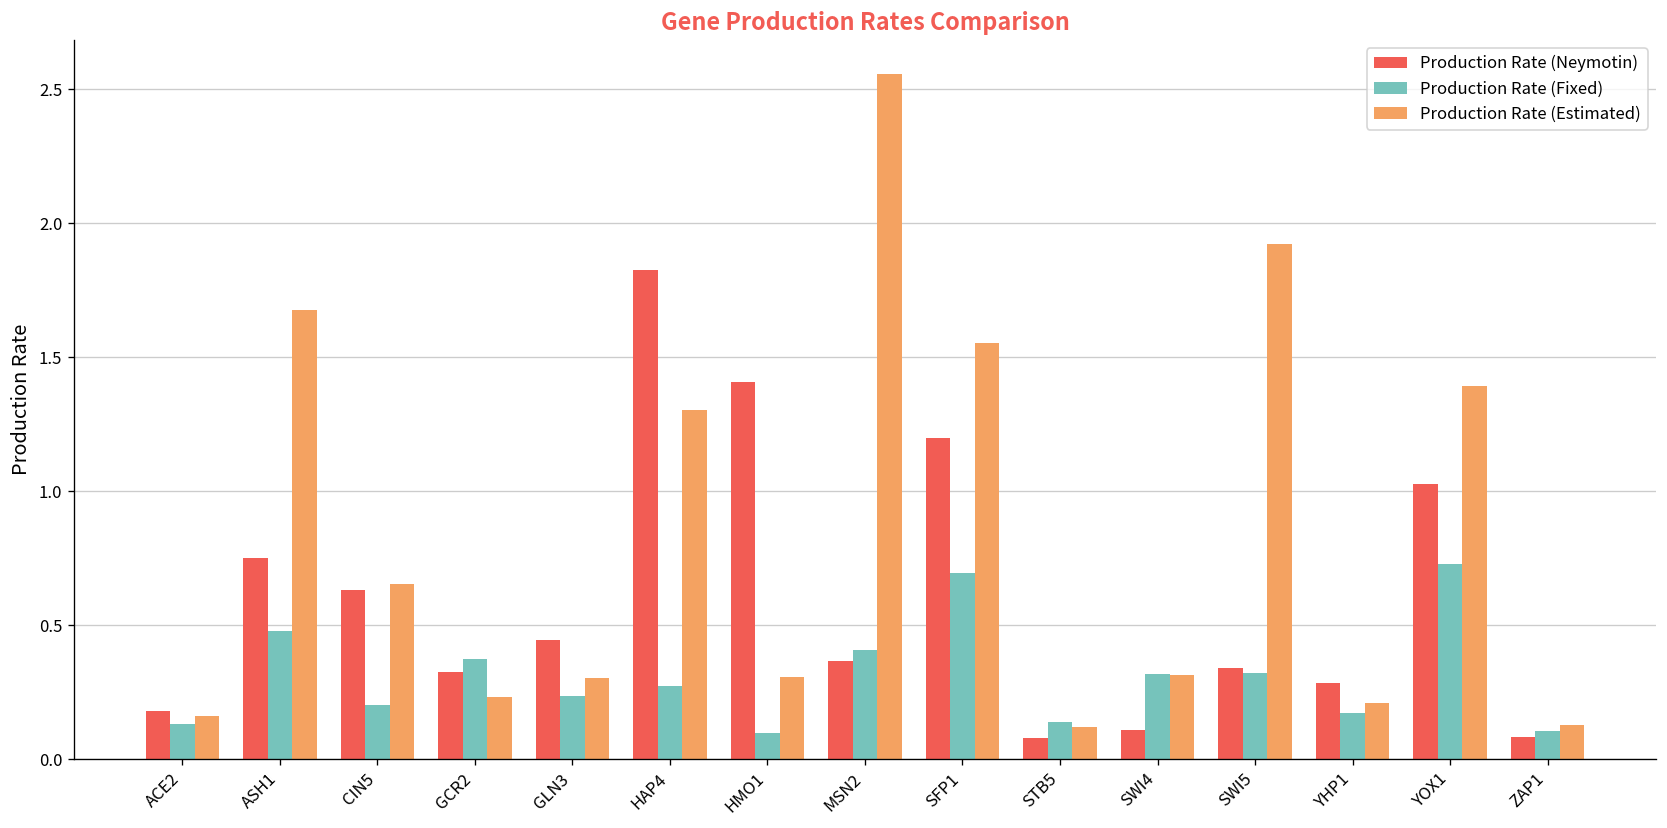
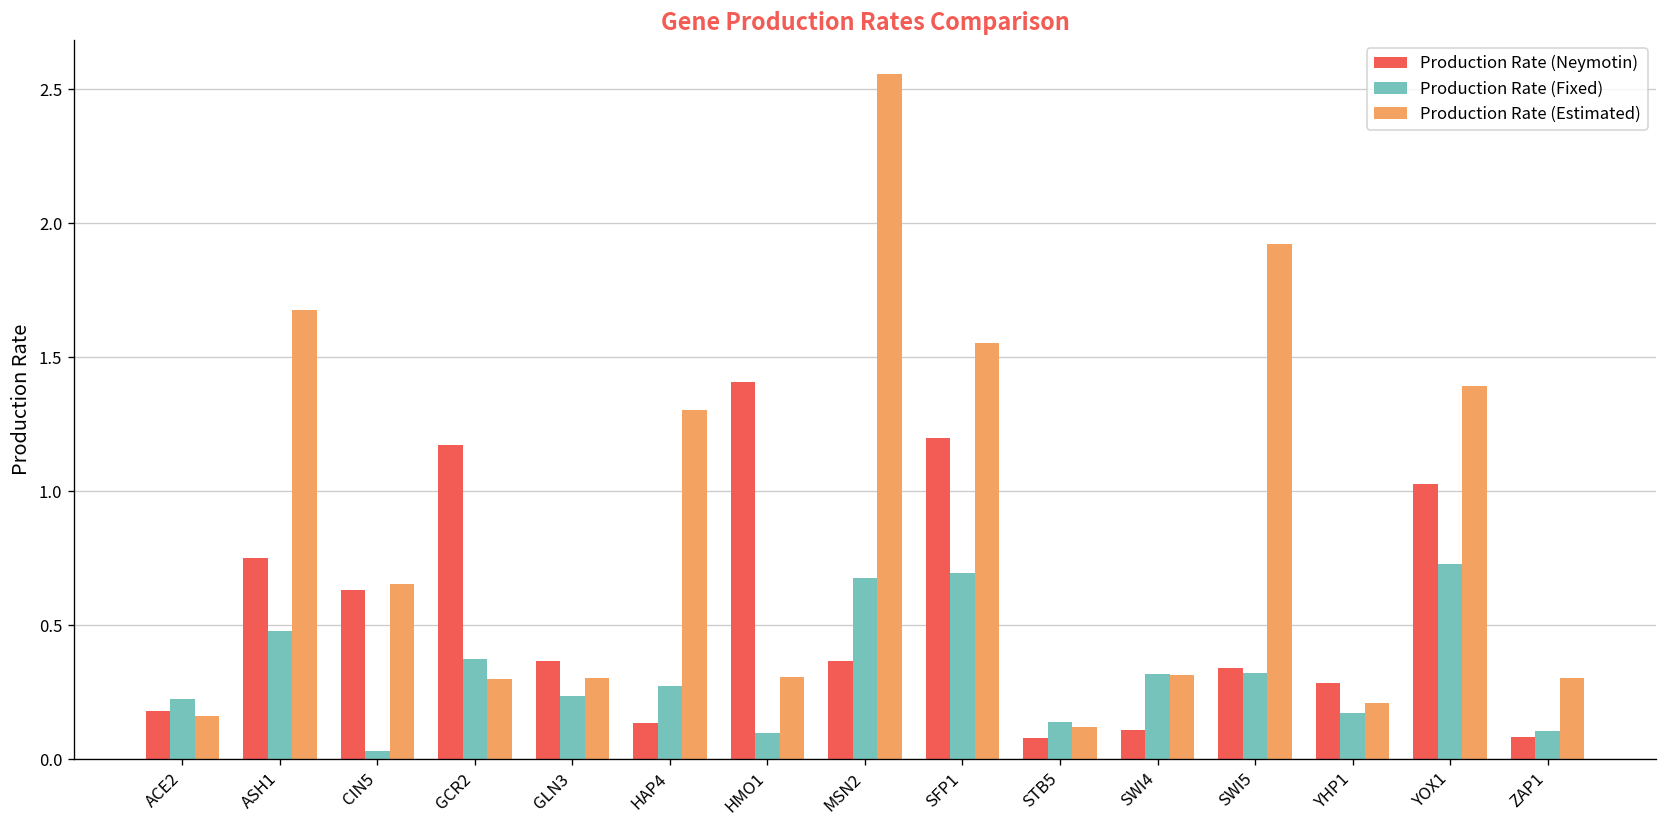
  {
    "Production Rate (Neymotin)": {
      "ACE2": 0.18,
      "ASH1": 0.75,
      "CIN5": 0.63,
-     "GCR2": 0.33,
-     "GLN3": 0.45,
-     "HAP4": 1.83,
+     "GCR2": 1.17,
+     "GLN3": 0.37,
+     "HAP4": 0.13,
      "HMO1": 1.41,
      "MSN2": 0.37,
      "SFP1": 1.20,
      "STB5": 0.08,
      "SWI4": 0.11,
      "SWI5": 0.34,
      "YHP1": 0.28,
      "YOX1": 1.03,
      "ZAP1": 0.08
    },
    "Production Rate (Fixed)": {
-     "ACE2": 0.13,
+     "ACE2": 0.22,
      "ASH1": 0.48,
-     "CIN5": 0.20,
+     "CIN5": 0.03,
      "GCR2": 0.37,
      "GLN3": 0.23,
      "HAP4": 0.27,
      "HMO1": 0.10,
-     "MSN2": 0.41,
+     "MSN2": 0.68,
      "SFP1": 0.69,
      "STB5": 0.14,
      "SWI4": 0.32,
      "SWI5": 0.32,
      "YHP1": 0.17,
      "YOX1": 0.73,
      "ZAP1": 0.10
    },
    "Production Rate (Estimated)": {
      "ACE2": 0.16,
      "ASH1": 1.68,
      "CIN5": 0.66,
-     "GCR2": 0.23,
+     "GCR2": 0.30,
      "GLN3": 0.30,
      "HAP4": 1.30,
      "HMO1": 0.31,
      "MSN2": 2.56,
      "SFP1": 1.55,
      "STB5": 0.12,
      "SWI4": 0.32,
      "SWI5": 1.92,
      "YHP1": 0.21,
      "YOX1": 1.39,
-     "ZAP1": 0.13
+     "ZAP1": 0.30
    }
  }
